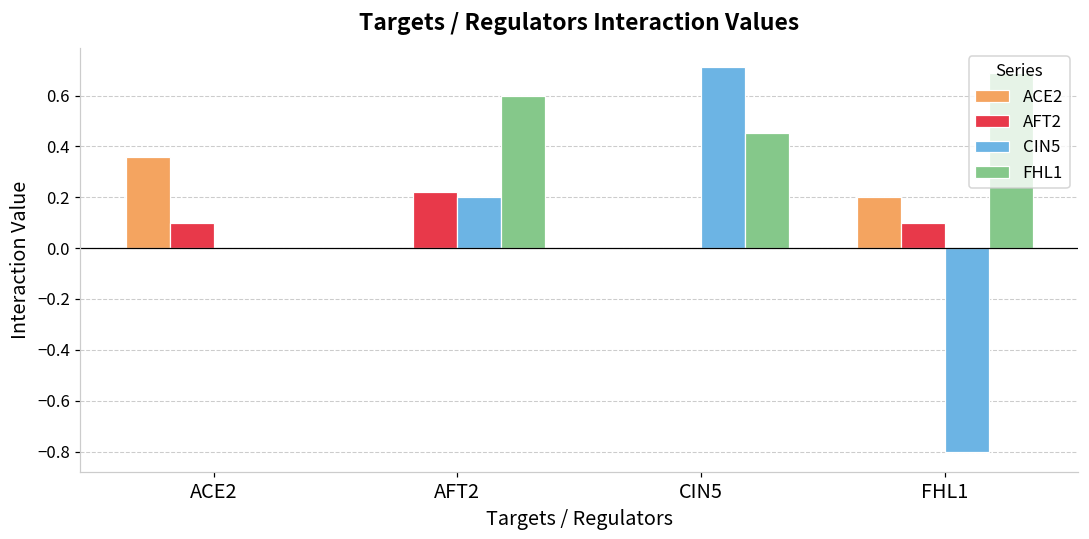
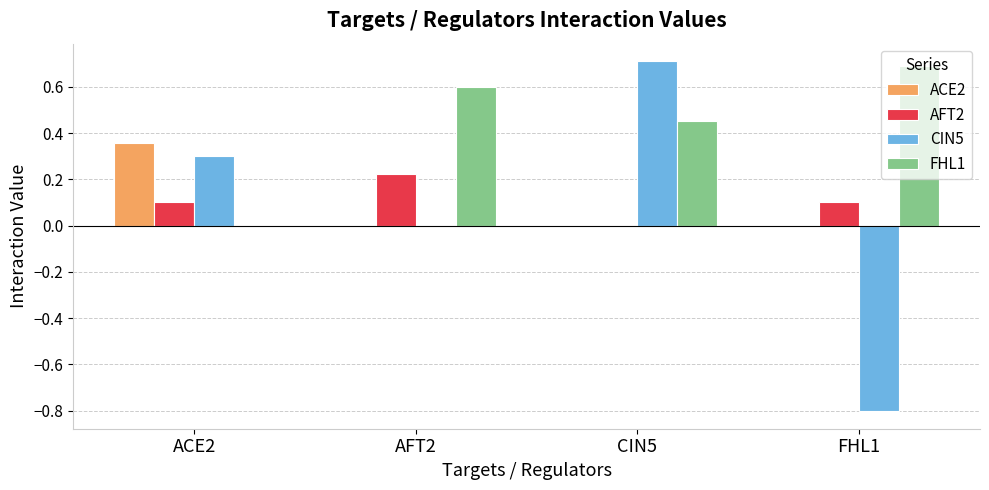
  {
    "ACE2": {
      "ACE2": 0.36,
      "AFT2": 0.0,
      "CIN5": 0.0,
-     "FHL1": 0.2
+     "FHL1": 0.0
    },
    "AFT2": {
      "ACE2": 0.1,
      "AFT2": 0.22,
      "CIN5": 0.0,
      "FHL1": 0.1
    },
    "CIN5": {
-     "ACE2": 0.0,
-     "AFT2": 0.2,
+     "ACE2": 0.3,
+     "AFT2": 0.0,
      "CIN5": 0.71,
      "FHL1": -0.8
    },
    "FHL1": {
      "ACE2": 0.0,
      "AFT2": 0.6,
      "CIN5": 0.45
    }
  }
